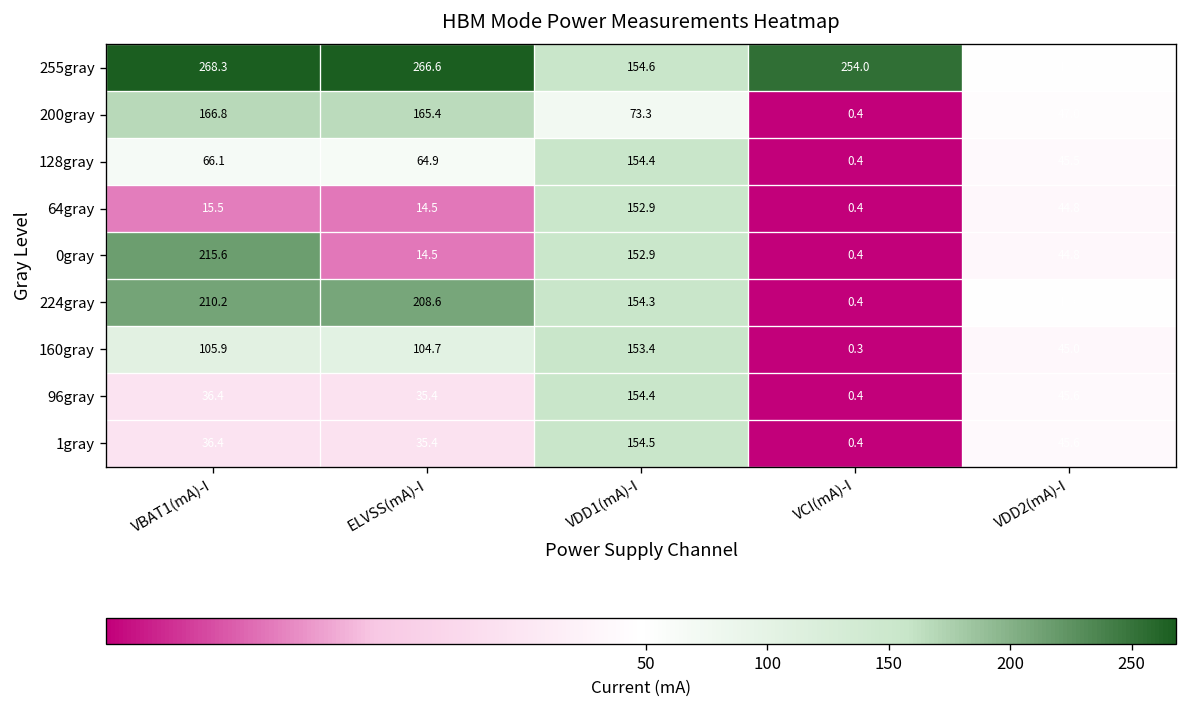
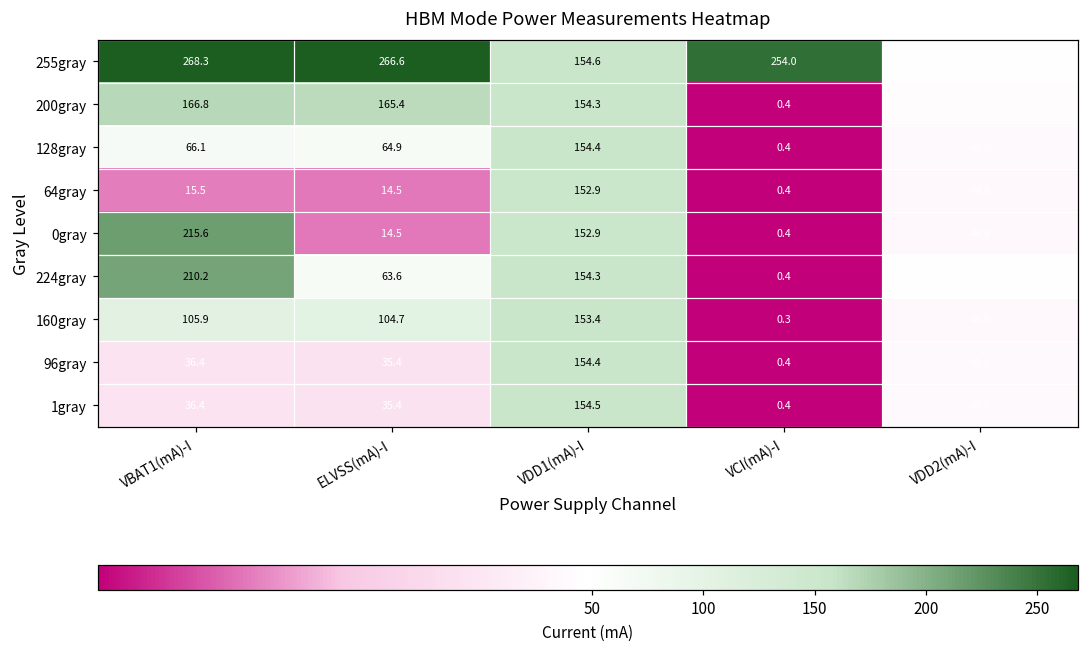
  {
    "255gray": {
      "VBAT1(mA)-I": 268.3,
      "ELVSS(mA)-I": 266.6,
      "VDD1(mA)-I": 154.6,
      "VCI(mA)-I": 254.0
    },
    "200gray": {
      "VBAT1(mA)-I": 166.8,
      "ELVSS(mA)-I": 165.4,
-     "VDD1(mA)-I": 73.3,
+     "VDD1(mA)-I": 154.3,
      "VCI(mA)-I": 0.4
    },
    "128gray": {
      "VBAT1(mA)-I": 66.1,
      "ELVSS(mA)-I": 64.9,
      "VDD1(mA)-I": 154.4,
      "VCI(mA)-I": 0.4
    },
    "64gray": {
      "VBAT1(mA)-I": 15.5,
      "ELVSS(mA)-I": 14.5,
      "VDD1(mA)-I": 152.9,
      "VCI(mA)-I": 0.4
    },
    "0gray": {
      "VBAT1(mA)-I": 215.6,
      "ELVSS(mA)-I": 14.5,
      "VDD1(mA)-I": 152.9,
      "VCI(mA)-I": 0.4
    },
    "224gray": {
      "VBAT1(mA)-I": 210.2,
-     "ELVSS(mA)-I": 208.6,
+     "ELVSS(mA)-I": 63.6,
      "VDD1(mA)-I": 154.3,
      "VCI(mA)-I": 0.4
    },
    "160gray": {
      "VBAT1(mA)-I": 105.9,
      "ELVSS(mA)-I": 104.7,
      "VDD1(mA)-I": 153.4,
      "VCI(mA)-I": 0.3
    },
    "96gray": {
      "VDD1(mA)-I": 154.4,
      "VCI(mA)-I": 0.4
    },
    "1gray": {
      "VDD1(mA)-I": 154.5,
      "VCI(mA)-I": 0.4
    }
  }
